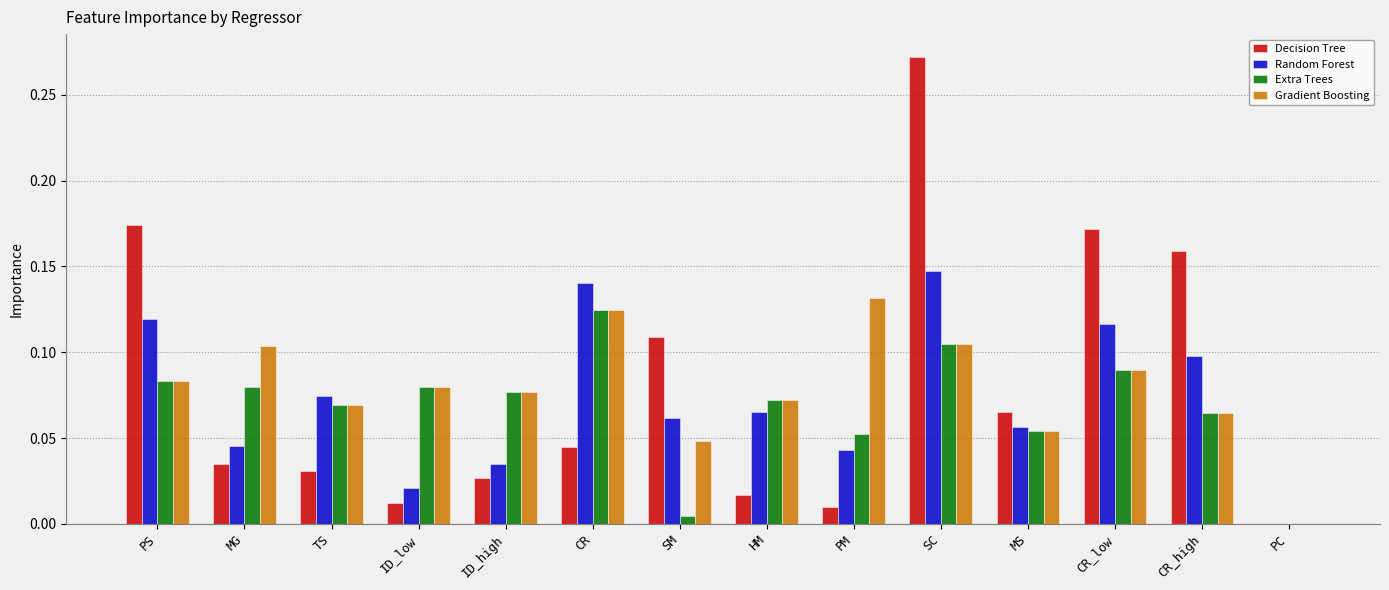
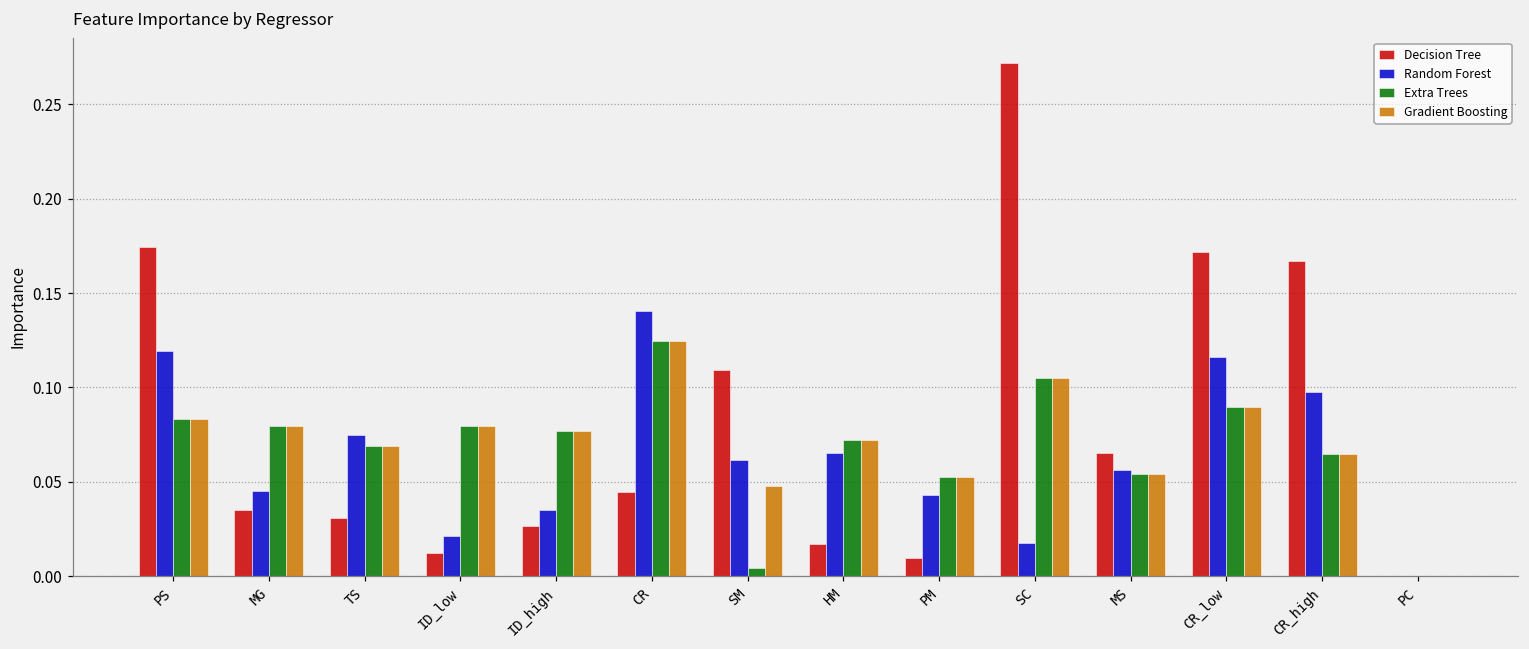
  {
    "Decision Tree": {
      "PS": 0.174,
      "MG": 0.035,
      "TS": 0.031,
      "ID_low": 0.012,
      "ID_high": 0.027,
      "CR": 0.045,
      "SM": 0.109,
      "HM": 0.017,
      "PM": 0.010,
      "SC": 0.272,
      "MS": 0.065,
      "CR_low": 0.171,
-     "CR_high": 0.159,
+     "CR_high": 0.167,
      "PC": 0.000
    },
    "Random Forest": {
      "PS": 0.119,
      "MG": 0.045,
      "TS": 0.075,
      "ID_low": 0.021,
      "ID_high": 0.035,
      "CR": 0.140,
      "SM": 0.062,
      "HM": 0.065,
      "PM": 0.043,
-     "SC": 0.147,
+     "SC": 0.018,
      "MS": 0.056,
      "CR_low": 0.116,
      "CR_high": 0.098,
      "PC": 0.000
    },
    "Extra Trees": {
      "PS": 0.084,
      "MG": 0.080,
      "TS": 0.069,
      "ID_low": 0.080,
      "ID_high": 0.077,
      "CR": 0.124,
      "SM": 0.005,
      "HM": 0.072,
      "PM": 0.053,
      "SC": 0.105,
      "MS": 0.054,
      "CR_low": 0.090,
      "CR_high": 0.065,
      "PC": 0.000
    },
    "Gradient Boosting": {
      "PS": 0.084,
-     "MG": 0.103,
+     "MG": 0.080,
      "TS": 0.069,
      "ID_low": 0.080,
      "ID_high": 0.077,
      "CR": 0.124,
      "SM": 0.048,
      "HM": 0.072,
-     "PM": 0.132,
+     "PM": 0.053,
      "SC": 0.105,
      "MS": 0.054,
      "CR_low": 0.090,
      "CR_high": 0.065,
      "PC": 0.000
    }
  }
